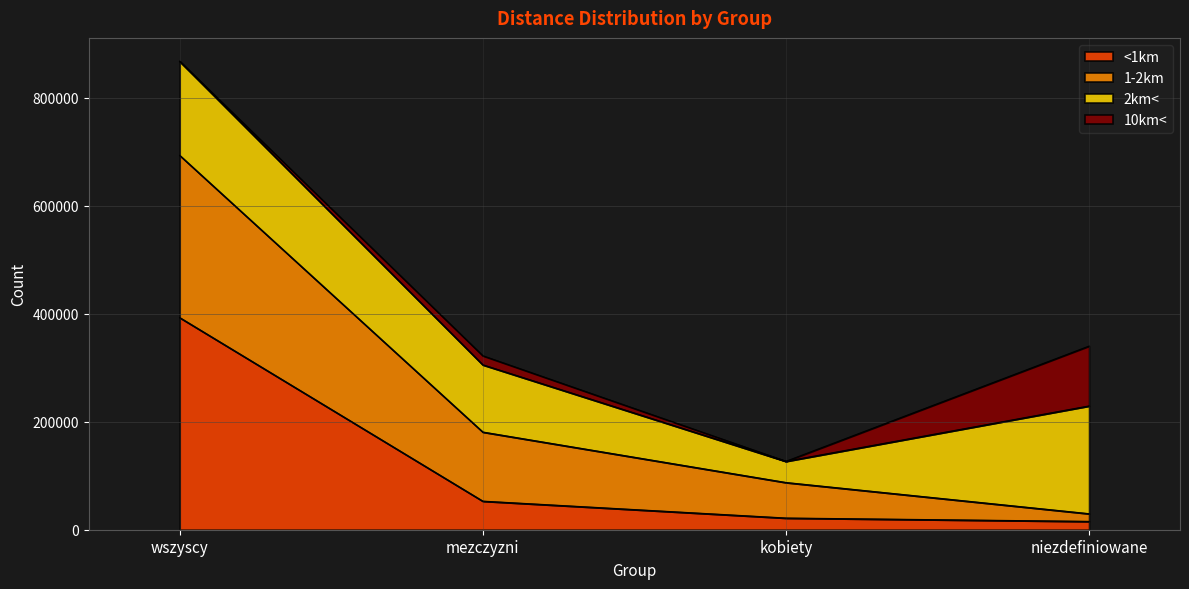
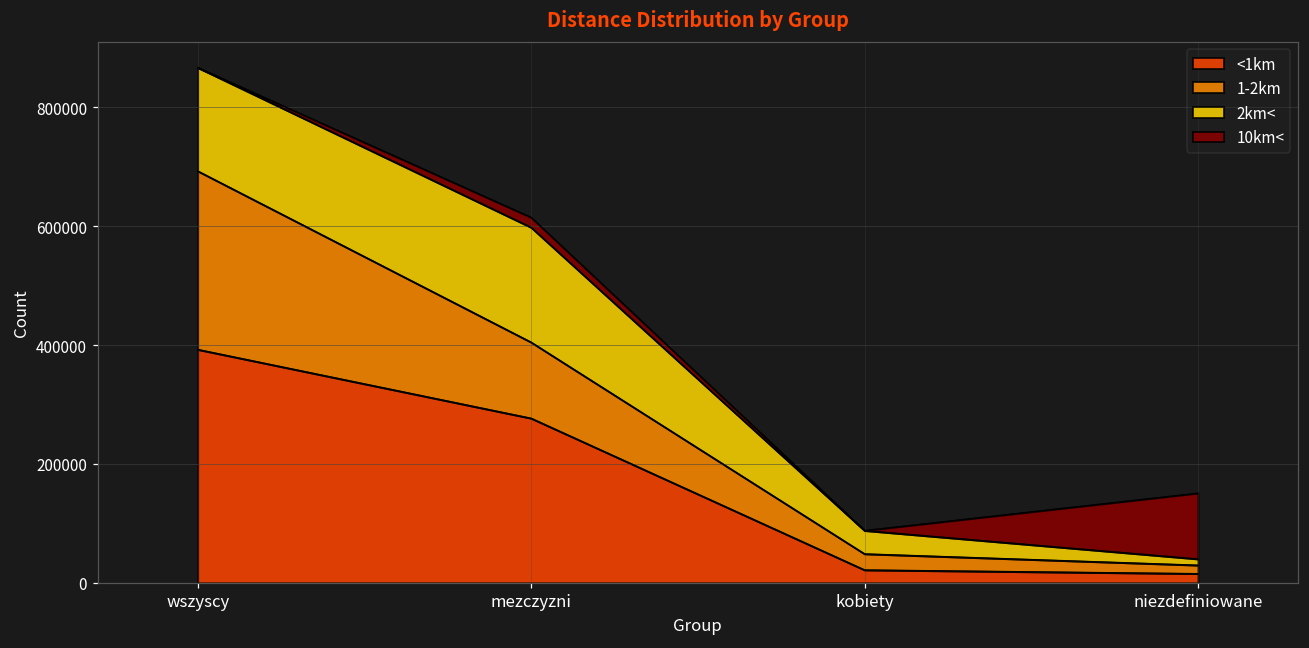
  {
    "<1km": {
      "wszyscy": 390000,
-     "mezczyzni": 50000,
+     "mezczyzni": 280000,
      "kobiety": 20000,
      "niezdefiniowane": 20000
    },
    "1-2km": {
      "wszyscy": 300000,
      "mezczyzni": 130000,
-     "kobiety": 70000,
+     "kobiety": 30000,
      "niezdefiniowane": 10000
    },
    "2km<": {
-     "mezczyzni": 120000,
-     "niezdefiniowane": 200000
+     "mezczyzni": 190000,
+     "niezdefiniowane": 10000
    },
    "10km<": {
      "mezczyzni": 20000,
      "niezdefiniowane": 110000
    }
  }
